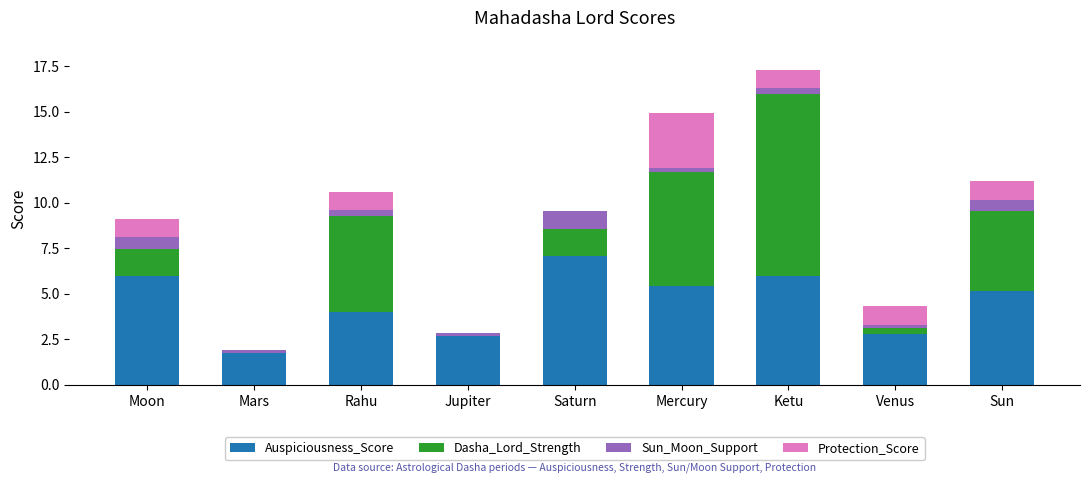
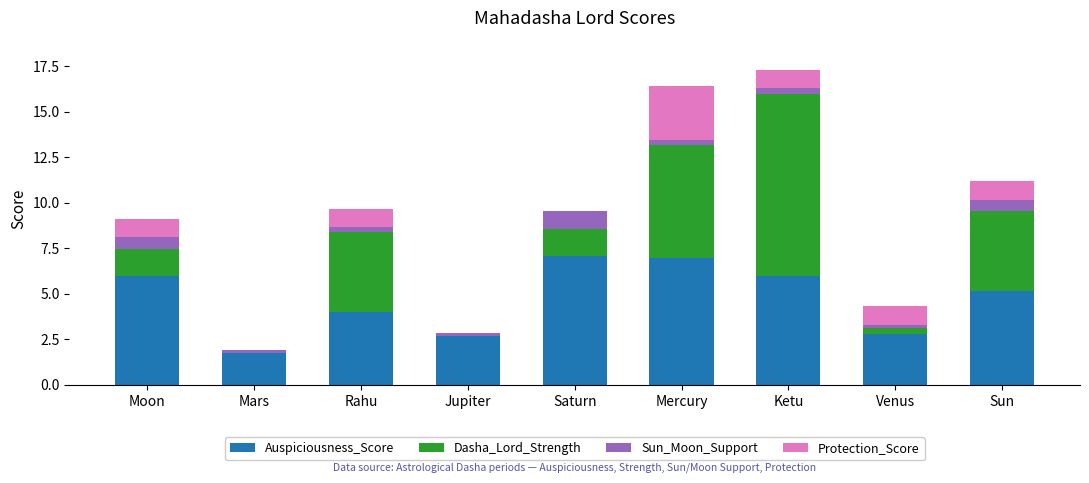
  {
    "Auspiciousness_Score": {
      "Moon": 6.0,
      "Mars": 1.7,
      "Rahu": 4.0,
      "Jupiter": 2.7,
      "Saturn": 7.1,
-     "Mercury": 5.5,
+     "Mercury": 7.0,
      "Ketu": 6.0,
      "Venus": 2.8,
      "Sun": 5.1
    },
    "Dasha_Lord_Strength": {
      "Moon": 1.5,
      "Mars": 0.0,
-     "Rahu": 5.3,
+     "Rahu": 4.4,
      "Jupiter": 0.0,
      "Saturn": 1.5,
      "Mercury": 6.3,
      "Ketu": 10.0,
      "Venus": 0.3,
      "Sun": 4.4
    },
    "Sun_Moon_Support": {
      "Moon": 0.7,
      "Mars": 0.2,
      "Rahu": 0.3,
      "Jupiter": 0.2,
      "Saturn": 1.0,
      "Mercury": 0.2,
      "Ketu": 0.3,
      "Venus": 0.2,
      "Sun": 0.7
    },
    "Protection_Score": {
      "Moon": 1.0,
      "Mars": 0.0,
      "Rahu": 1.0,
      "Jupiter": 0.0,
      "Saturn": 0.0,
      "Mercury": 3.0,
      "Ketu": 1.0,
      "Venus": 1.0,
      "Sun": 1.0
    }
  }
